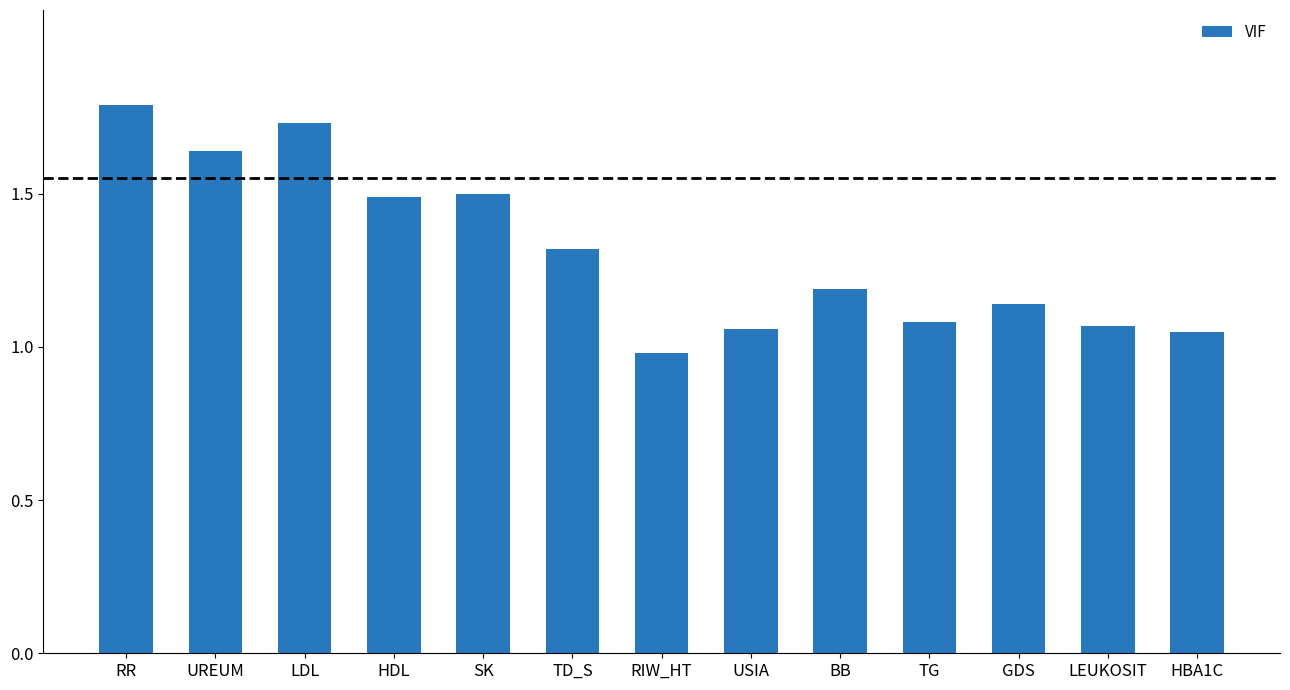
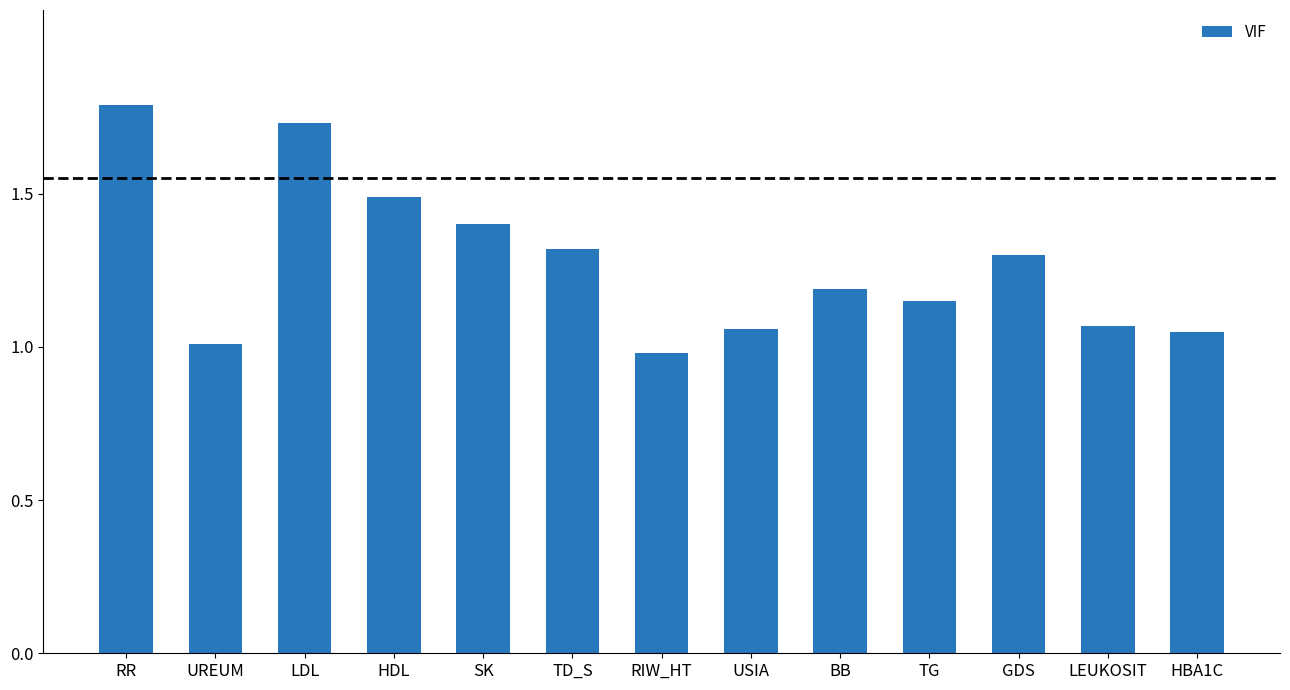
  {
    "RR": 1.79,
-   "UREUM": 1.64,
+   "UREUM": 1.01,
    "LDL": 1.73,
    "HDL": 1.49,
-   "SK": 1.5,
+   "SK": 1.4,
    "TD_S": 1.32,
    "RIW_HT": 0.98,
    "USIA": 1.06,
    "BB": 1.19,
-   "TG": 1.08,
-   "GDS": 1.14,
+   "TG": 1.15,
+   "GDS": 1.30,
    "LEUKOSIT": 1.07,
    "HBA1C": 1.05
  }
